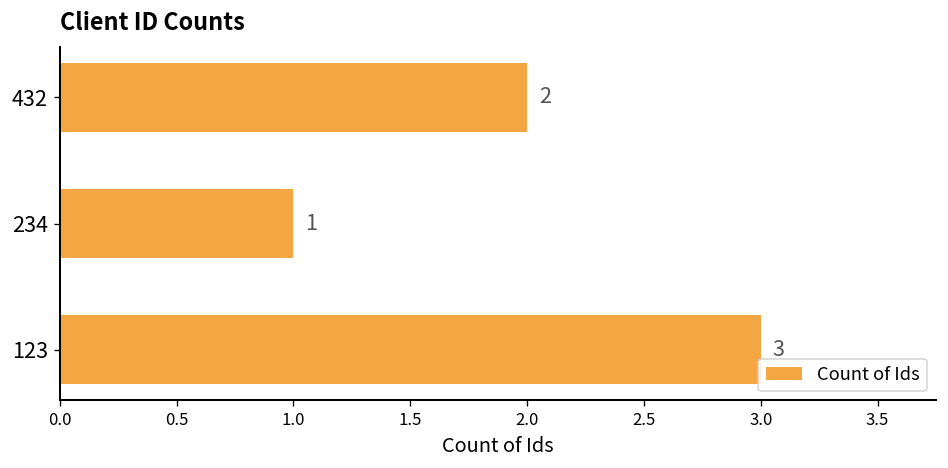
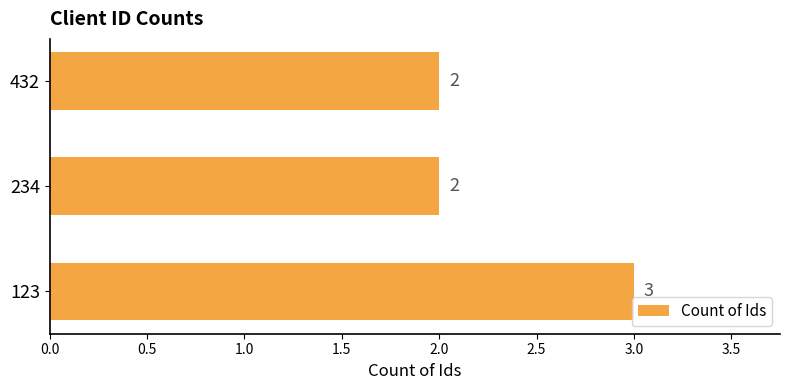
  {
    "432": 2,
-   "234": 1
+   "234": 2
  }
